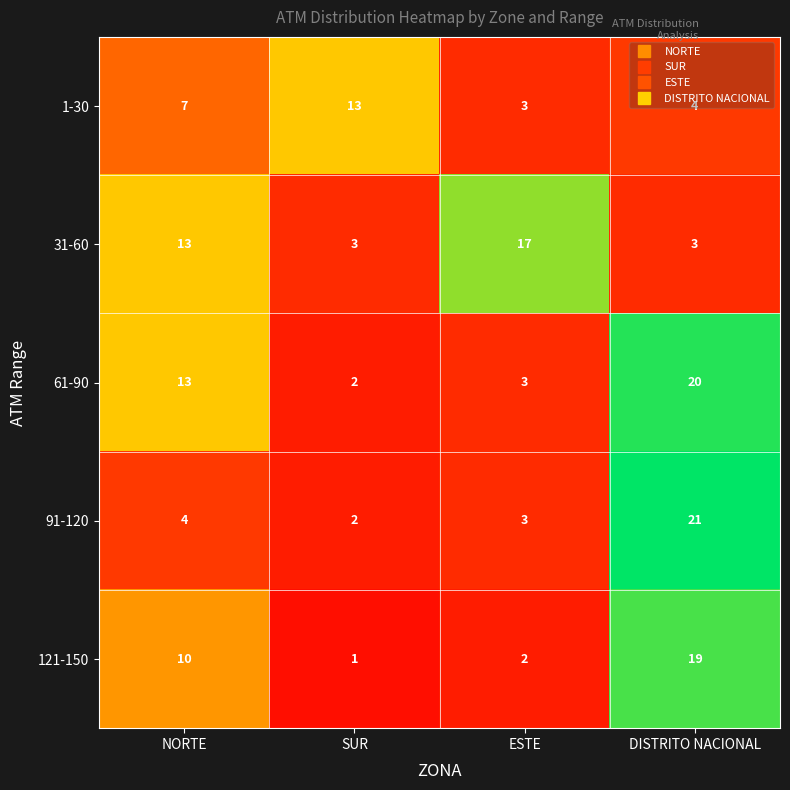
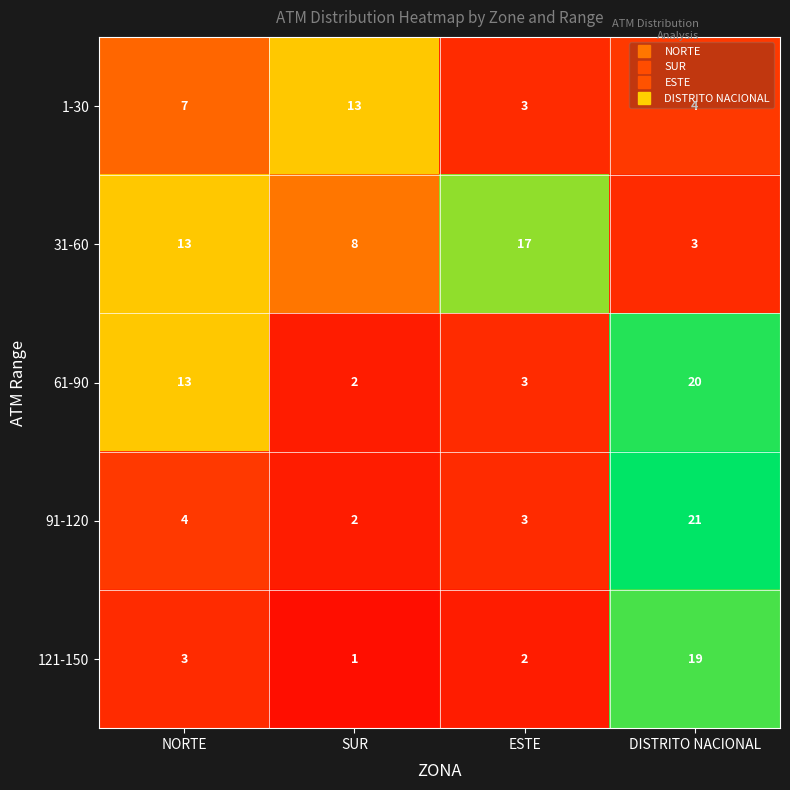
  {
    "1-30": {
      "NORTE": 7,
      "SUR": 13,
      "ESTE": 3
    },
    "31-60": {
      "NORTE": 13,
-     "SUR": 3,
+     "SUR": 8,
      "ESTE": 17,
      "DISTRITO NACIONAL": 3
    },
    "61-90": {
      "NORTE": 13,
      "SUR": 2,
      "ESTE": 3,
      "DISTRITO NACIONAL": 20
    },
    "91-120": {
      "NORTE": 4,
      "SUR": 2,
      "ESTE": 3,
      "DISTRITO NACIONAL": 21
    },
    "121-150": {
-     "NORTE": 10,
+     "NORTE": 3,
      "SUR": 1,
      "ESTE": 2,
      "DISTRITO NACIONAL": 19
    }
  }
